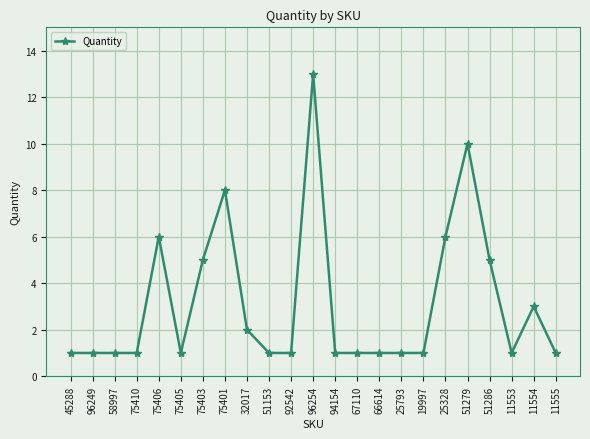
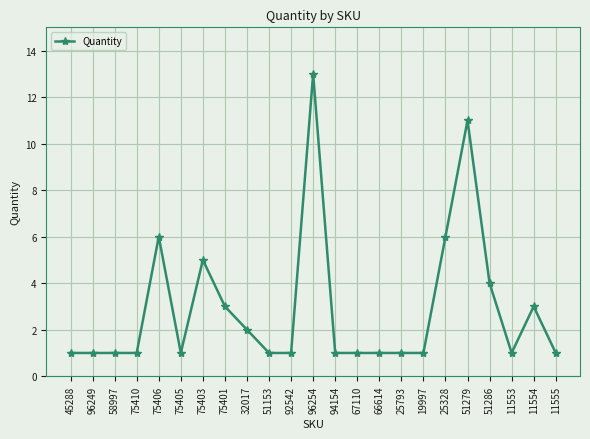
  {
    "45288": 1,
    "96249": 1,
    "58997": 1,
    "75410": 1,
    "75406": 6,
    "75405": 1,
    "75403": 5,
-   "75401": 8,
+   "75401": 3,
    "32017": 2,
    "51153": 1,
    "92542": 1,
    "96254": 13,
    "94154": 1,
    "67110": 1,
    "66614": 1,
    "25793": 1,
    "19997": 1,
    "25328": 6,
-   "51279": 10,
-   "51286": 5,
+   "51279": 11,
+   "51286": 4,
    "11553": 1,
    "11554": 3,
    "11555": 1
  }
